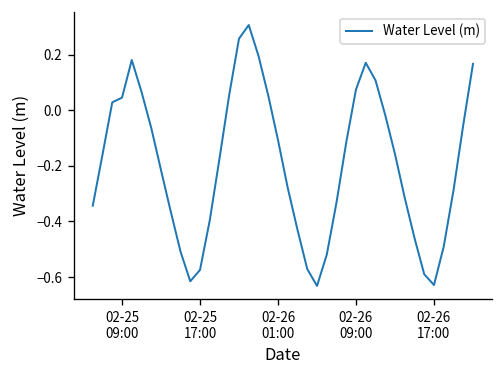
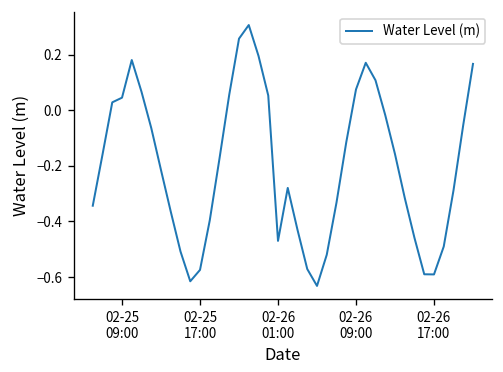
  {
    "02-25 09:00": 0.05,
    "02-25 17:00": -0.57,
-   "02-26 01:00": -0.11,
+   "02-26 01:00": -0.47,
    "02-26 09:00": 0.08,
-   "02-26 17:00": -0.63
+   "02-26 17:00": -0.59
  }
